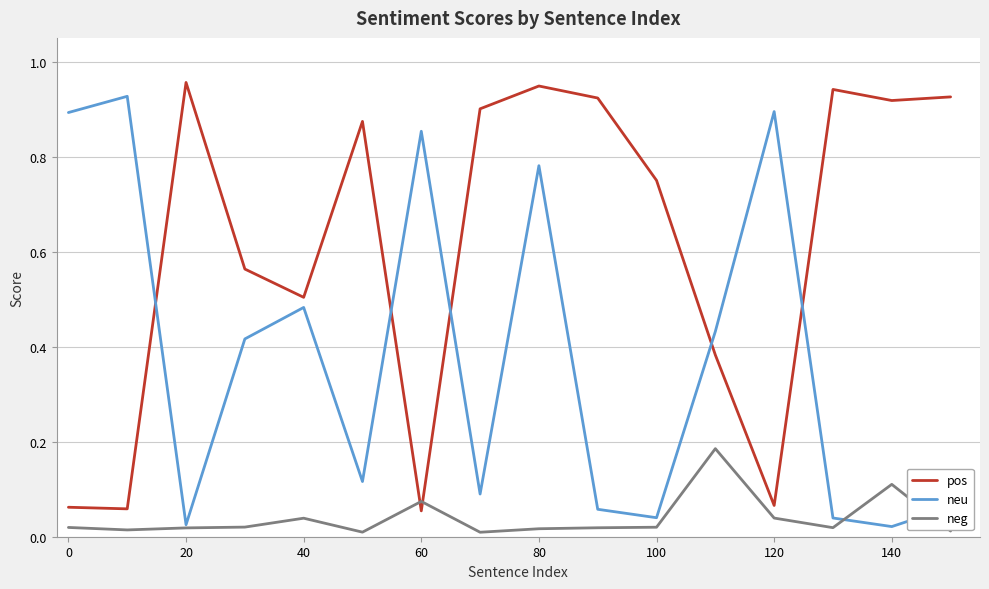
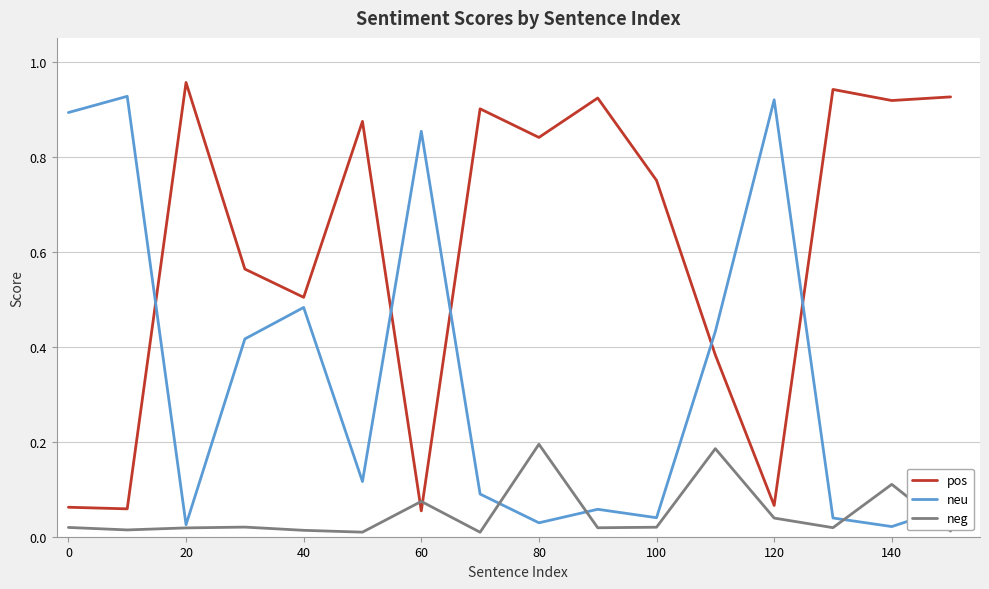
  {
    "pos": {
      "0": 0.06,
      "20": 0.96,
      "40": 0.50,
      "60": 0.05,
-     "80": 0.95,
+     "80": 0.84,
      "100": 0.75,
      "120": 0.07,
      "140": 0.92
    },
    "neu": {
      "0": 0.89,
      "20": 0.03,
      "40": 0.48,
      "60": 0.85,
-     "80": 0.78,
+     "80": 0.03,
      "100": 0.04,
-     "120": 0.89,
+     "120": 0.92,
      "140": 0.02
    },
    "neg": {
      "0": 0.02,
      "20": 0.02,
-     "40": 0.04,
+     "40": 0.01,
      "60": 0.07,
-     "80": 0.02,
+     "80": 0.19,
      "100": 0.02,
      "120": 0.04,
      "140": 0.11
    }
  }
